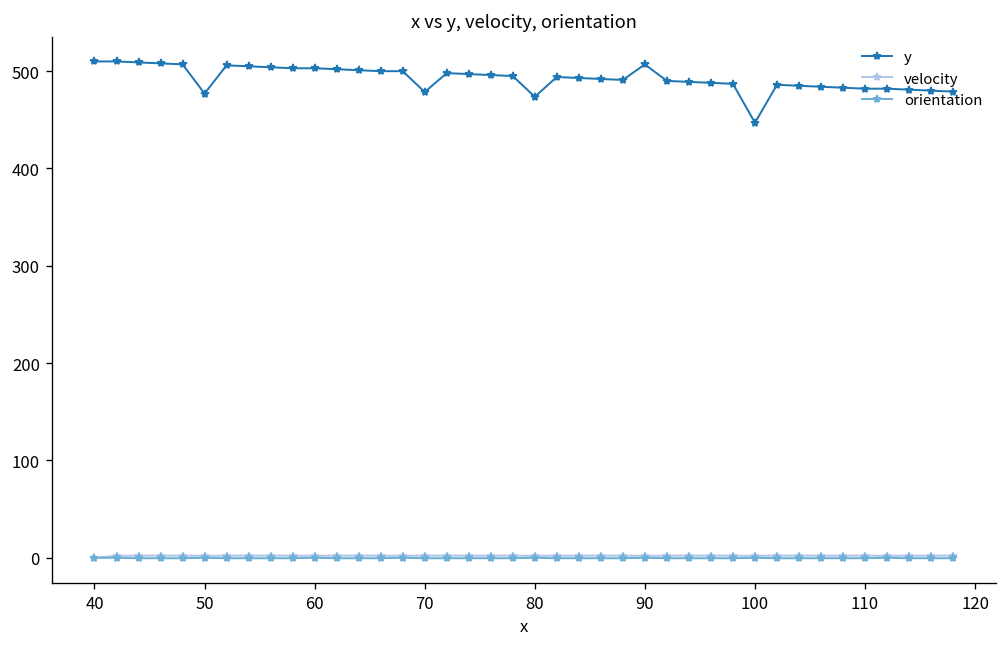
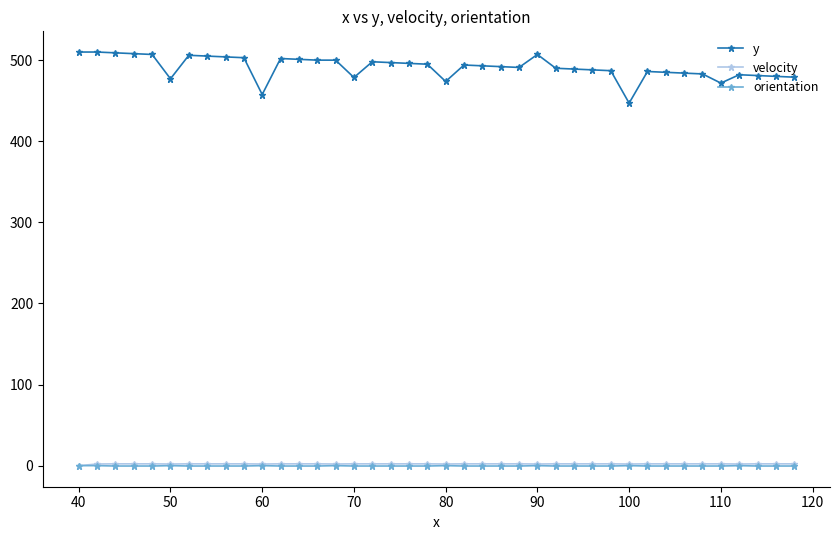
  {
    "y": {
      "40": 510,
      "50": 480,
-     "60": 500,
+     "60": 460,
      "70": 480,
      "80": 470,
      "90": 510,
      "100": 450,
-     "110": 480
+     "110": 470
    }
  }
